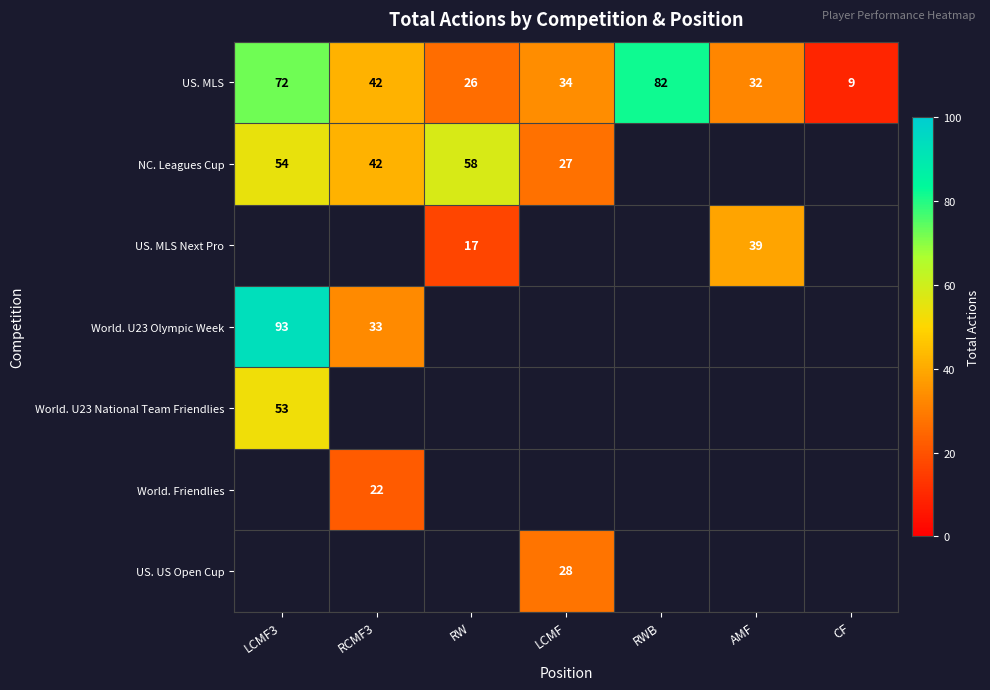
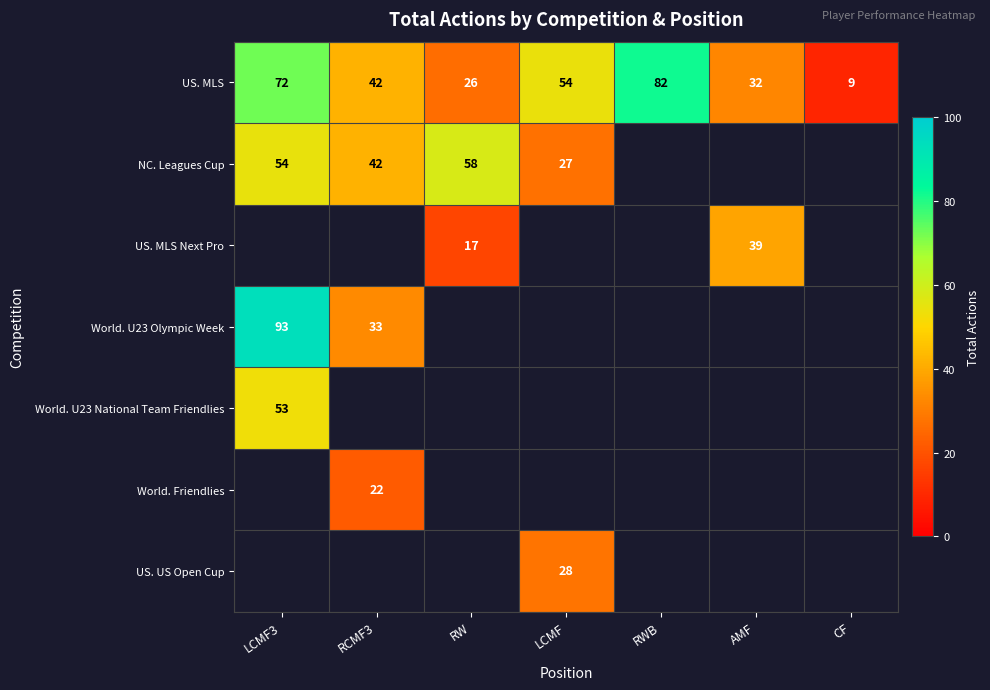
  {
    "US. MLS": {
      "LCMF3": 72,
      "RCMF3": 42,
      "RW": 26,
-     "LCMF": 34,
+     "LCMF": 54,
      "RWB": 82,
      "AMF": 32,
      "CF": 9
    },
    "NC. Leagues Cup": {
      "LCMF3": 54,
      "RCMF3": 42,
      "RW": 58,
      "LCMF": 27
    },
    "US. MLS Next Pro": {
      "RW": 17,
      "AMF": 39
    },
    "World. U23 Olympic Week": {
      "LCMF3": 93,
      "RCMF3": 33
    },
    "World. U23 National Team Friendlies": {
      "LCMF3": 53
    },
    "World. Friendlies": {
      "RCMF3": 22
    },
    "US. US Open Cup": {
      "LCMF": 28
    }
  }
